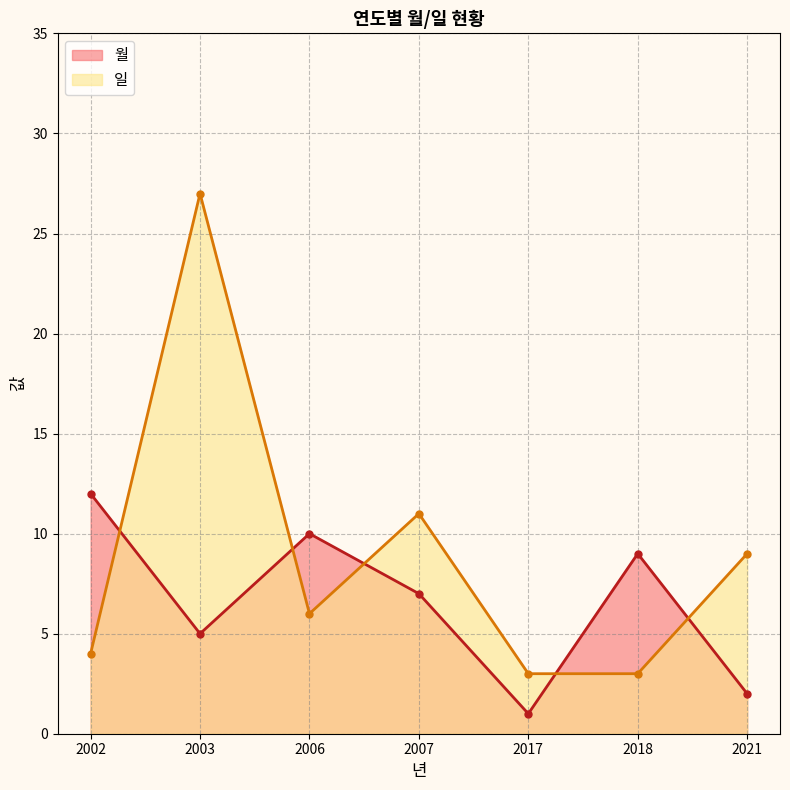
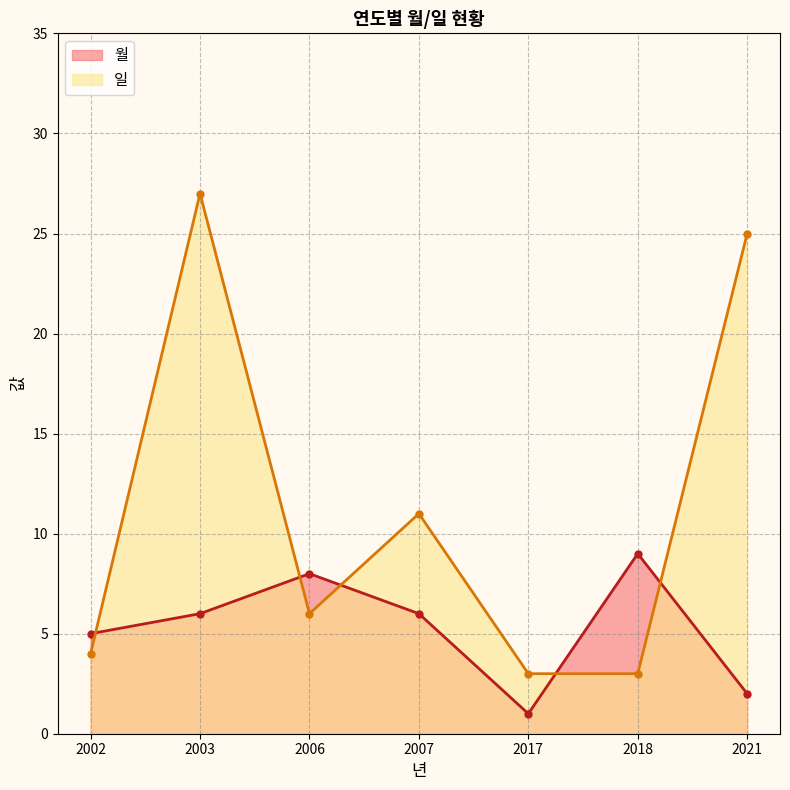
  {
    "월": {
-     "2002": 12,
-     "2003": 5,
-     "2006": 10,
-     "2007": 7,
+     "2002": 5,
+     "2003": 6,
+     "2006": 8,
+     "2007": 6,
      "2017": 1,
      "2018": 9,
      "2021": 2
    },
    "일": {
      "2002": 4,
      "2003": 27,
      "2006": 6,
      "2007": 11,
      "2017": 3,
      "2018": 3,
-     "2021": 9
+     "2021": 25
    }
  }
